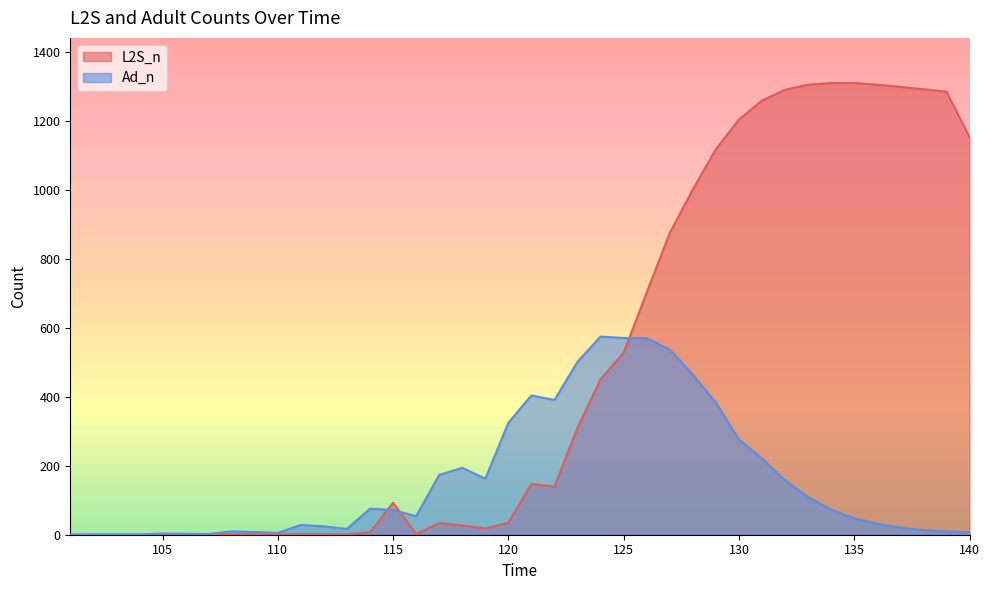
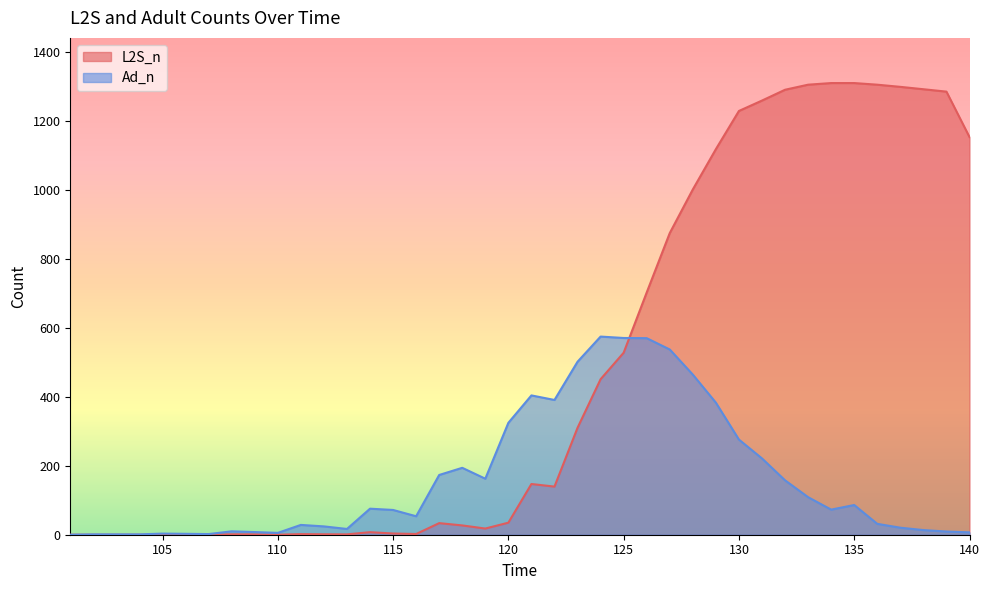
  {
    "L2S_n": {
-     "115": 90,
+     "115": 0,
      "120": 30,
      "125": 530,
-     "130": 1200,
+     "130": 1230,
      "135": 1310,
      "140": 1150
    },
    "Ad_n": {
      "115": 70,
      "120": 320,
      "125": 570,
      "130": 280,
-     "135": 50,
+     "135": 90,
      "140": 10
    }
  }
